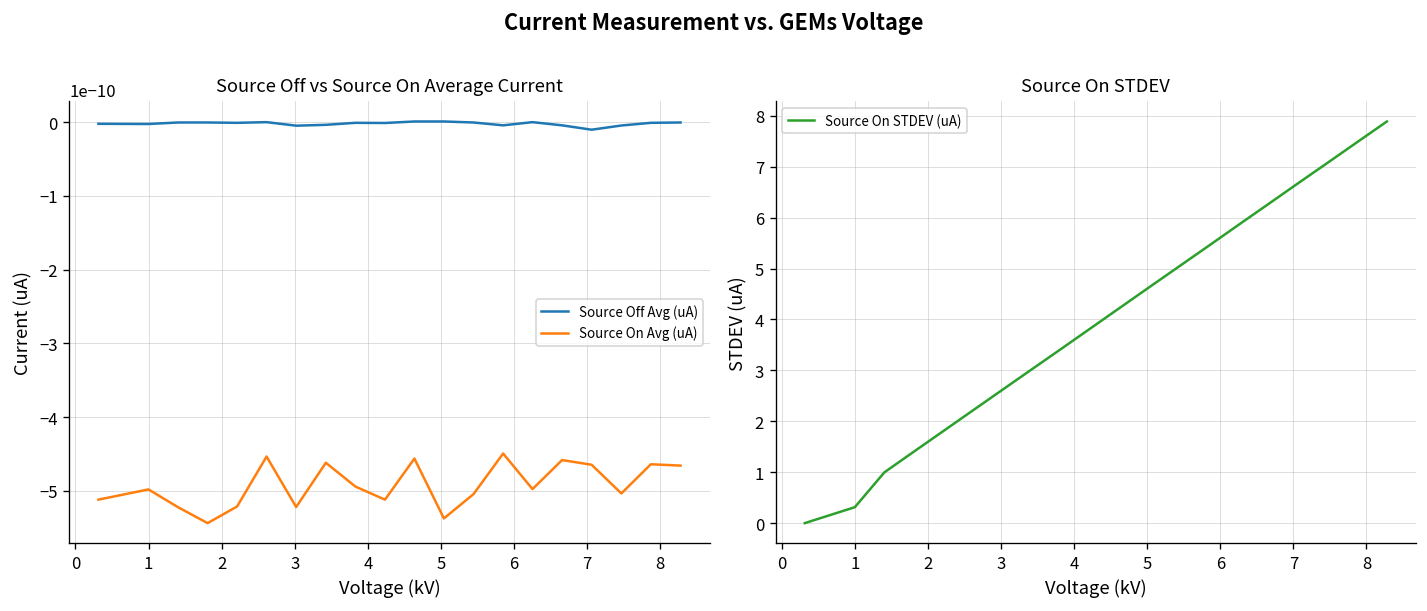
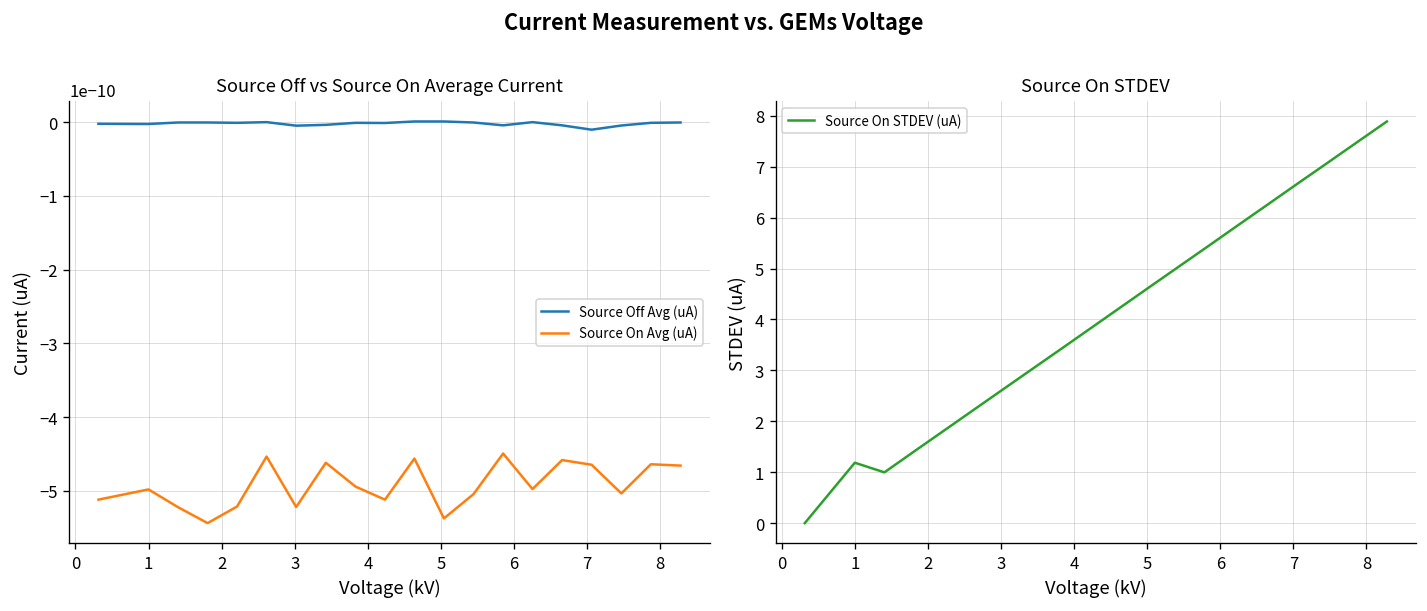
  {
    "Source Off vs Source On Average Current": {
      "Source Off Avg (uA)": {
        "1": 0.00000000000
      },
      "Source On Avg (uA)": {
        "1": -0.00000000050
      }
    },
    "Source On STDEV": {
-     "1": 0.3
+     "1": 1.2
    }
  }
